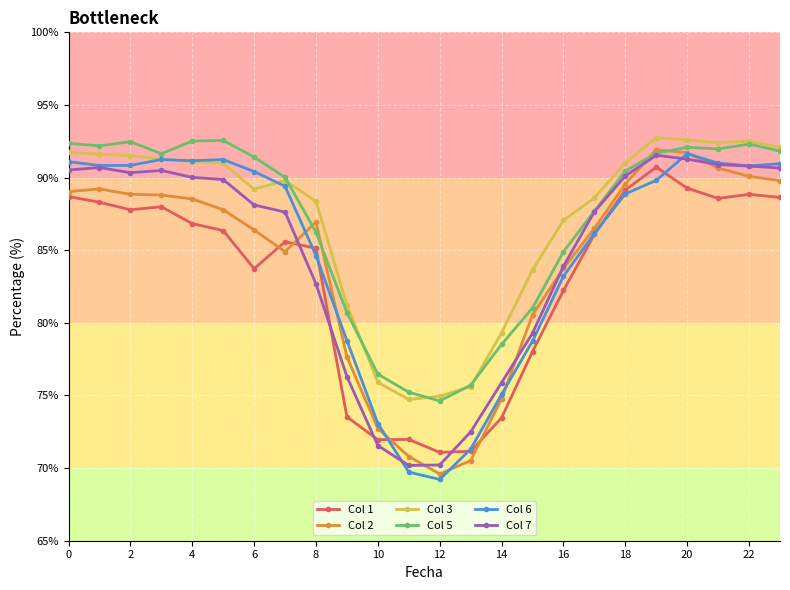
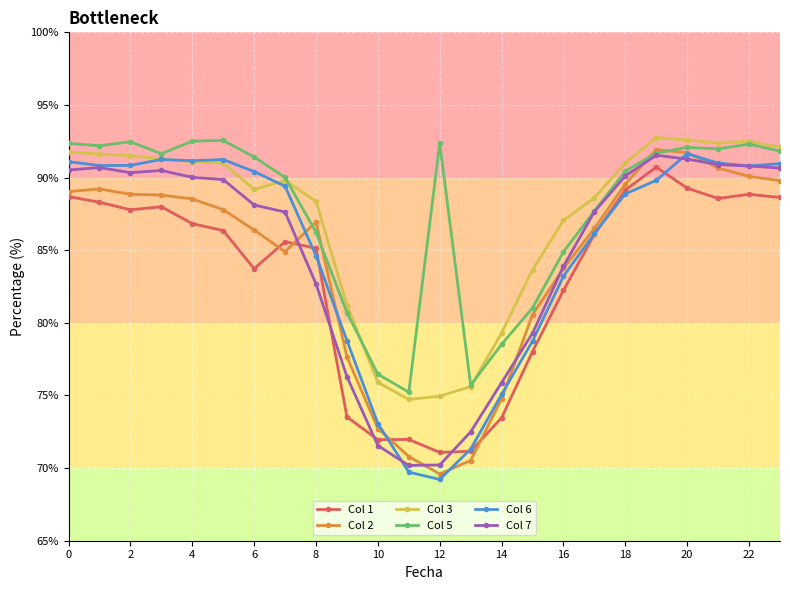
  {
    "Col 5": {
      "0": "92.4%",
      "2": "92.5%",
      "4": "92.5%",
      "6": "91.4%",
      "8": "86.2%",
      "10": "76.5%",
-     "12": "74.6%",
+     "12": "92.4%",
      "14": "78.5%",
      "16": "84.9%",
      "18": "90.5%",
      "20": "92.1%",
      "22": "92.3%"
    },
    "Col 6": {
      "0": "91.1%",
      "2": "90.8%",
      "6": "90.4%",
      "8": "84.6%",
      "10": "73.1%",
      "12": "69.2%",
      "14": "75.1%",
      "16": "83.2%",
      "18": "88.9%"
    },
    "Col 7": {
      "0": "90.5%",
      "2": "90.3%",
      "4": "90.0%",
      "6": "88.1%",
      "8": "82.7%",
      "10": "71.6%",
      "12": "70.2%",
      "14": "75.9%",
      "18": "90.1%",
      "20": "91.3%"
    }
  }
